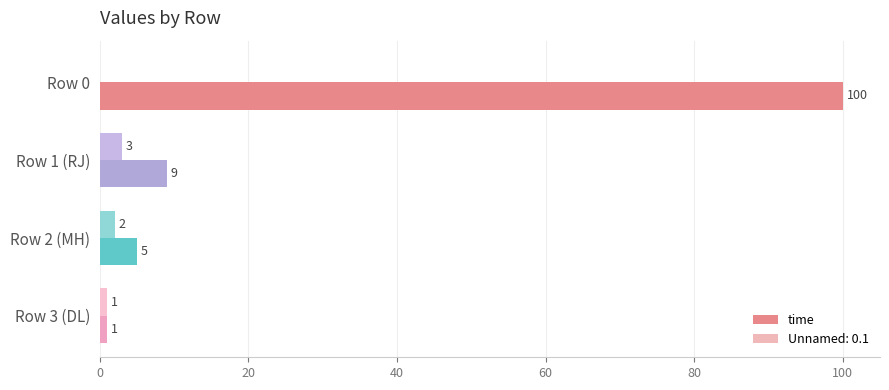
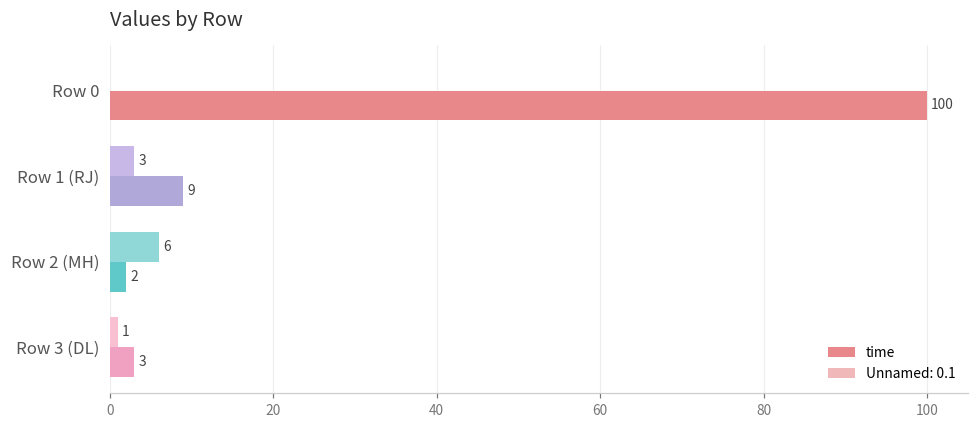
  {
    "time": {
      "Row 0": 100,
      "Row 1 (RJ)": 9,
-     "Row 2 (MH)": 5,
-     "Row 3 (DL)": 1
+     "Row 2 (MH)": 2,
+     "Row 3 (DL)": 3
    },
    "Unnamed: 0.1": {
      "Row 1 (RJ)": 3,
-     "Row 2 (MH)": 2,
+     "Row 2 (MH)": 6,
      "Row 3 (DL)": 1
    }
  }
